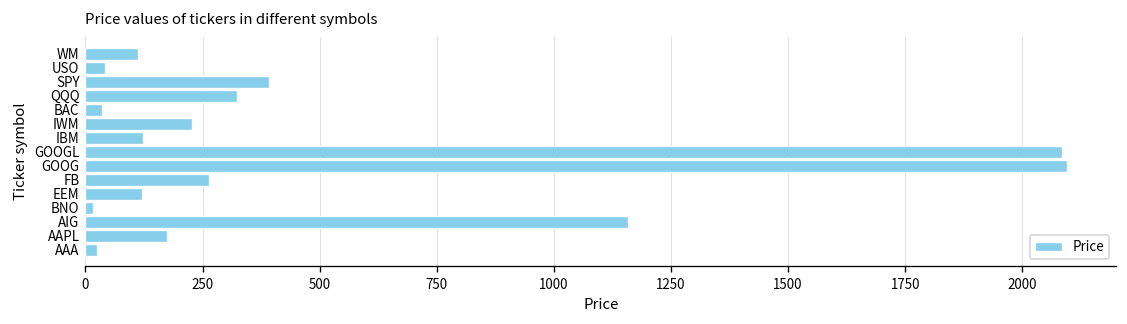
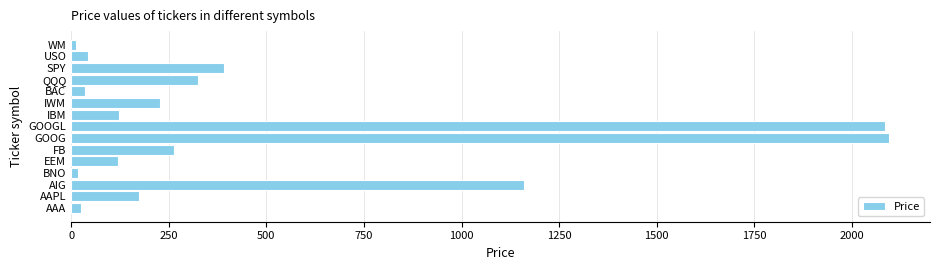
  {
-   "WM": 110,
+   "WM": 10,
    "USO": 40,
    "SPY": 390,
    "QQQ": 320,
    "BAC": 40,
    "IWM": 230,
    "IBM": 120,
    "GOOGL": 2080,
    "GOOG": 2100,
    "FB": 260,
    "EEM": 120,
    "BNO": 20,
    "AIG": 1160,
    "AAPL": 170,
    "AAA": 30
  }
